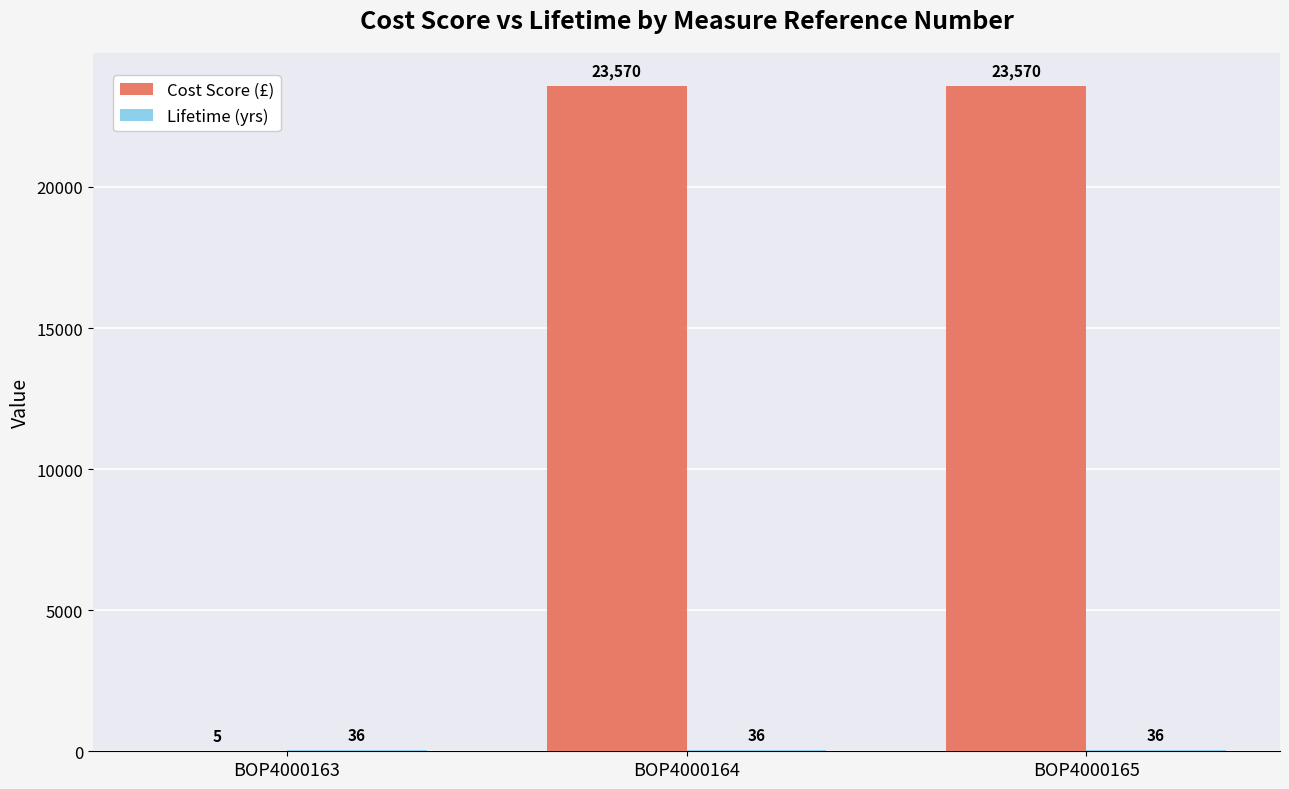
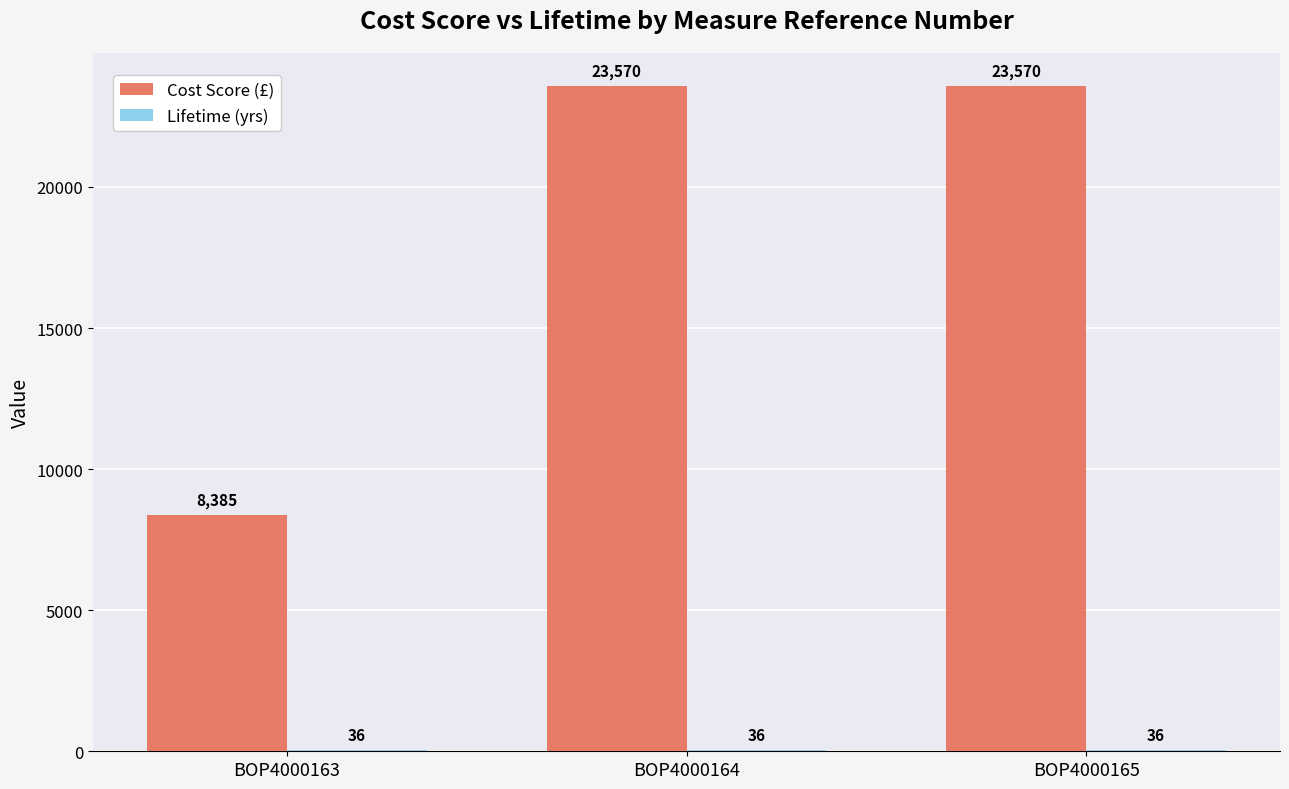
  {
    "Cost Score (£)": {
-     "BOP4000163": "5",
+     "BOP4000163": "8,385",
      "BOP4000164": "23,570",
      "BOP4000165": "23,570"
    },
    "Lifetime (yrs)": {
      "BOP4000163": "36",
      "BOP4000164": "36",
      "BOP4000165": "36"
    }
  }
